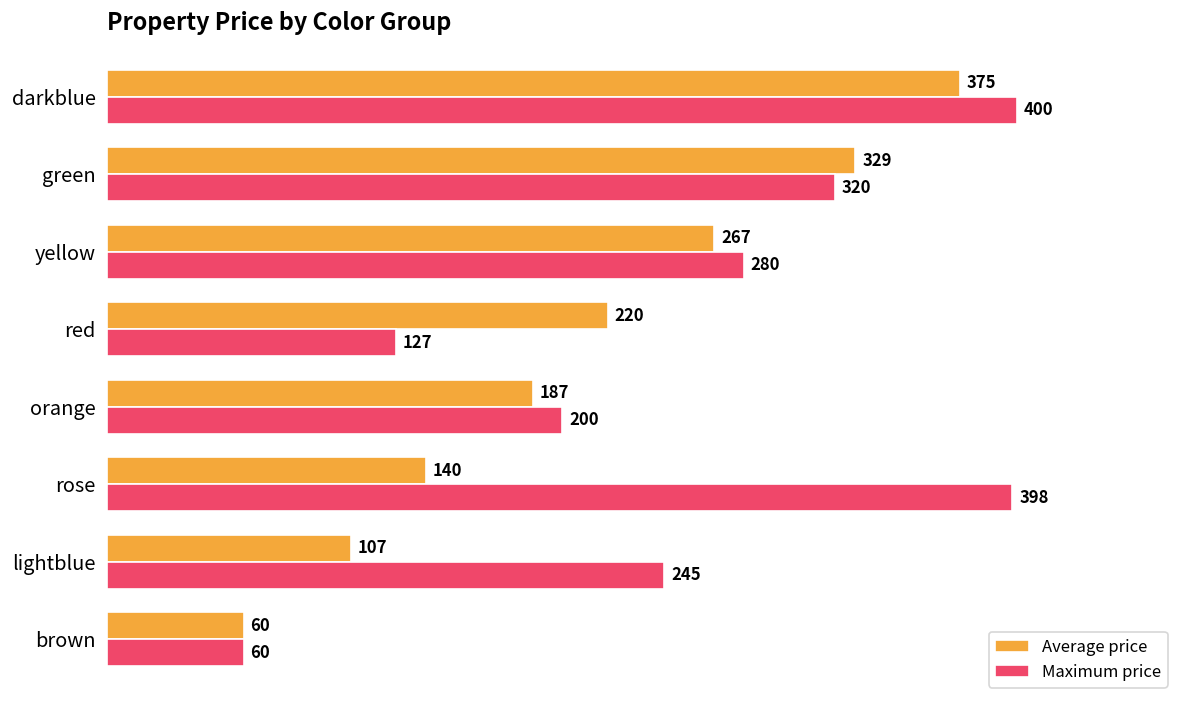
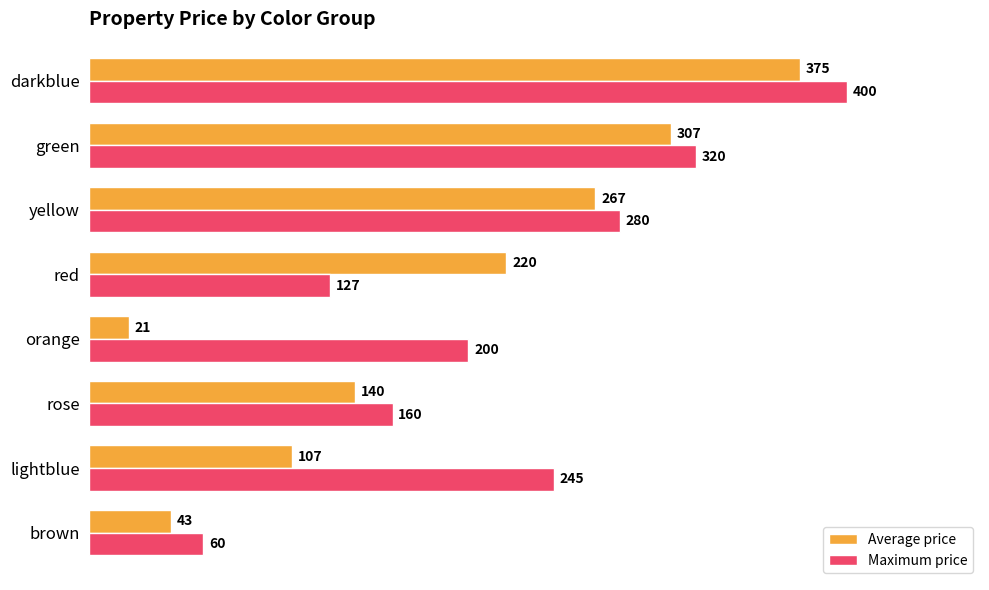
  {
    "Average price": {
      "darkblue": 375,
-     "green": 329,
+     "green": 307,
      "yellow": 267,
      "red": 220,
-     "orange": 187,
+     "orange": 21,
      "rose": 140,
      "lightblue": 107,
-     "brown": 60
+     "brown": 43
    },
    "Maximum price": {
      "darkblue": 400,
      "green": 320,
      "yellow": 280,
      "red": 127,
      "orange": 200,
-     "rose": 398,
+     "rose": 160,
      "lightblue": 245,
      "brown": 60
    }
  }
